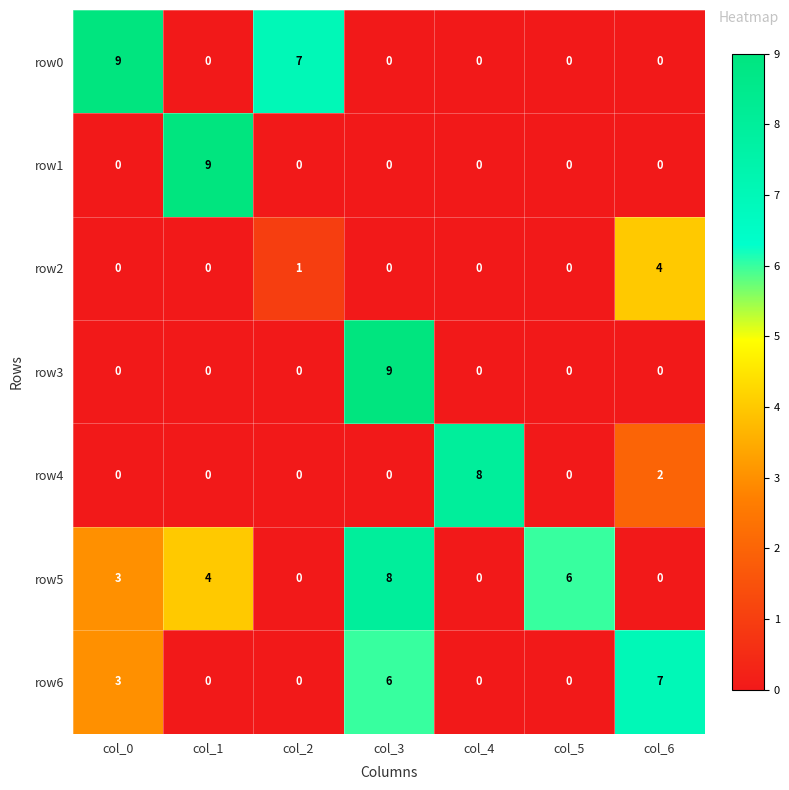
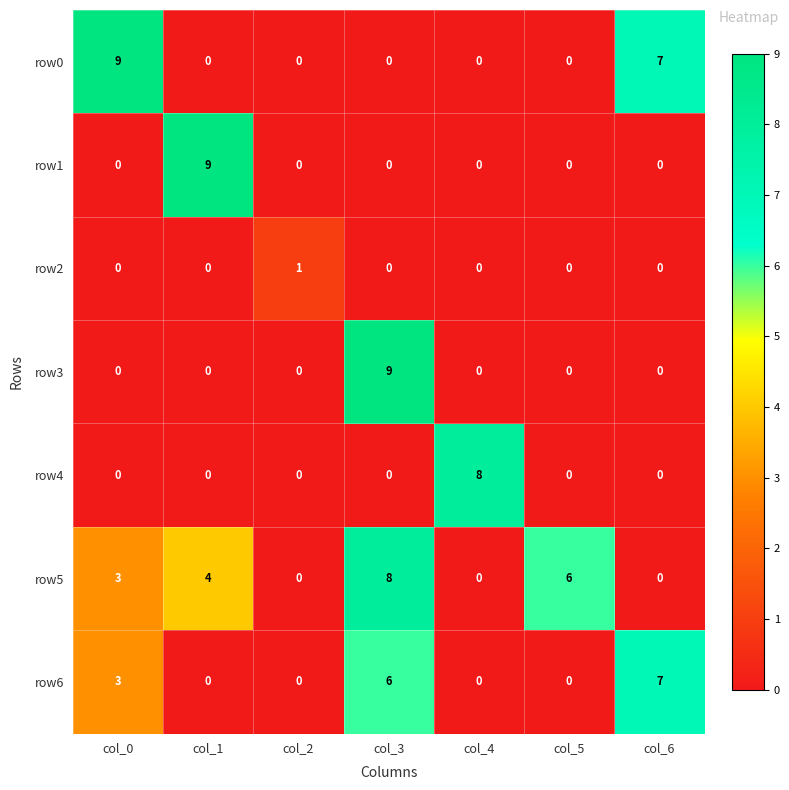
  {
    "row0": {
      "col_0": 9,
      "col_1": 0,
-     "col_2": 7,
+     "col_2": 0,
      "col_3": 0,
      "col_4": 0,
      "col_5": 0,
-     "col_6": 0
+     "col_6": 7
    },
    "row1": {
      "col_0": 0,
      "col_1": 9,
      "col_2": 0,
      "col_3": 0,
      "col_4": 0,
      "col_5": 0,
      "col_6": 0
    },
    "row2": {
      "col_0": 0,
      "col_1": 0,
      "col_2": 1,
      "col_3": 0,
      "col_4": 0,
      "col_5": 0,
-     "col_6": 4
+     "col_6": 0
    },
    "row3": {
      "col_0": 0,
      "col_1": 0,
      "col_2": 0,
      "col_3": 9,
      "col_4": 0,
      "col_5": 0,
      "col_6": 0
    },
    "row4": {
      "col_0": 0,
      "col_1": 0,
      "col_2": 0,
      "col_3": 0,
      "col_4": 8,
      "col_5": 0,
-     "col_6": 2
+     "col_6": 0
    },
    "row5": {
      "col_0": 3,
      "col_1": 4,
      "col_2": 0,
      "col_3": 8,
      "col_4": 0,
      "col_5": 6,
      "col_6": 0
    },
    "row6": {
      "col_0": 3,
      "col_1": 0,
      "col_2": 0,
      "col_3": 6,
      "col_4": 0,
      "col_5": 0,
      "col_6": 7
    }
  }
